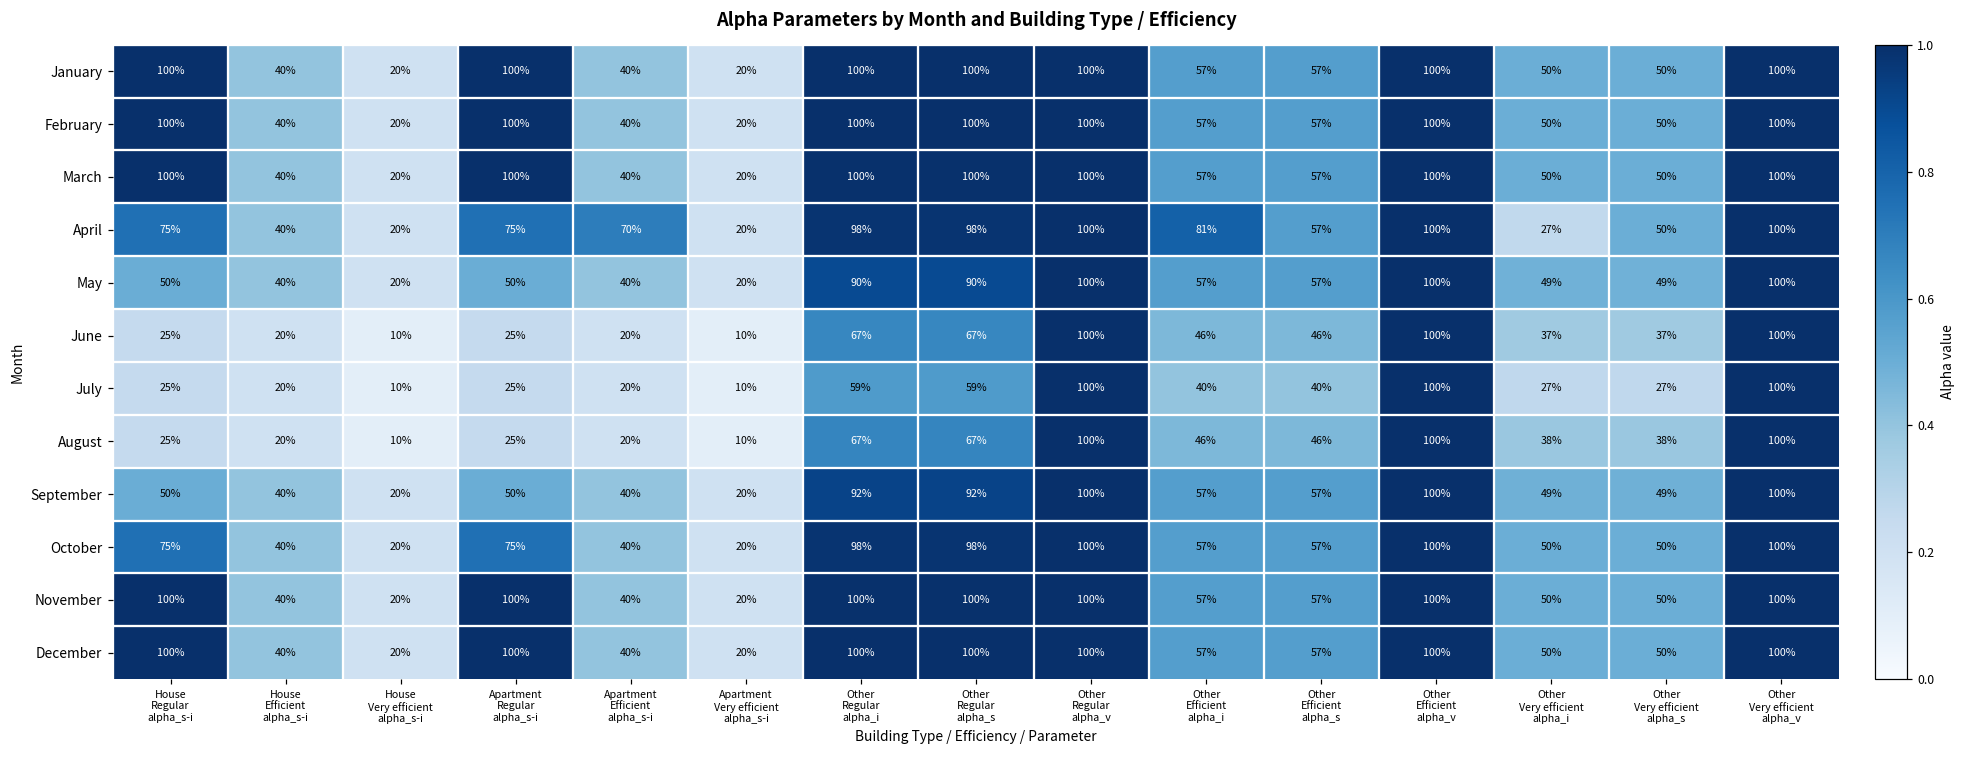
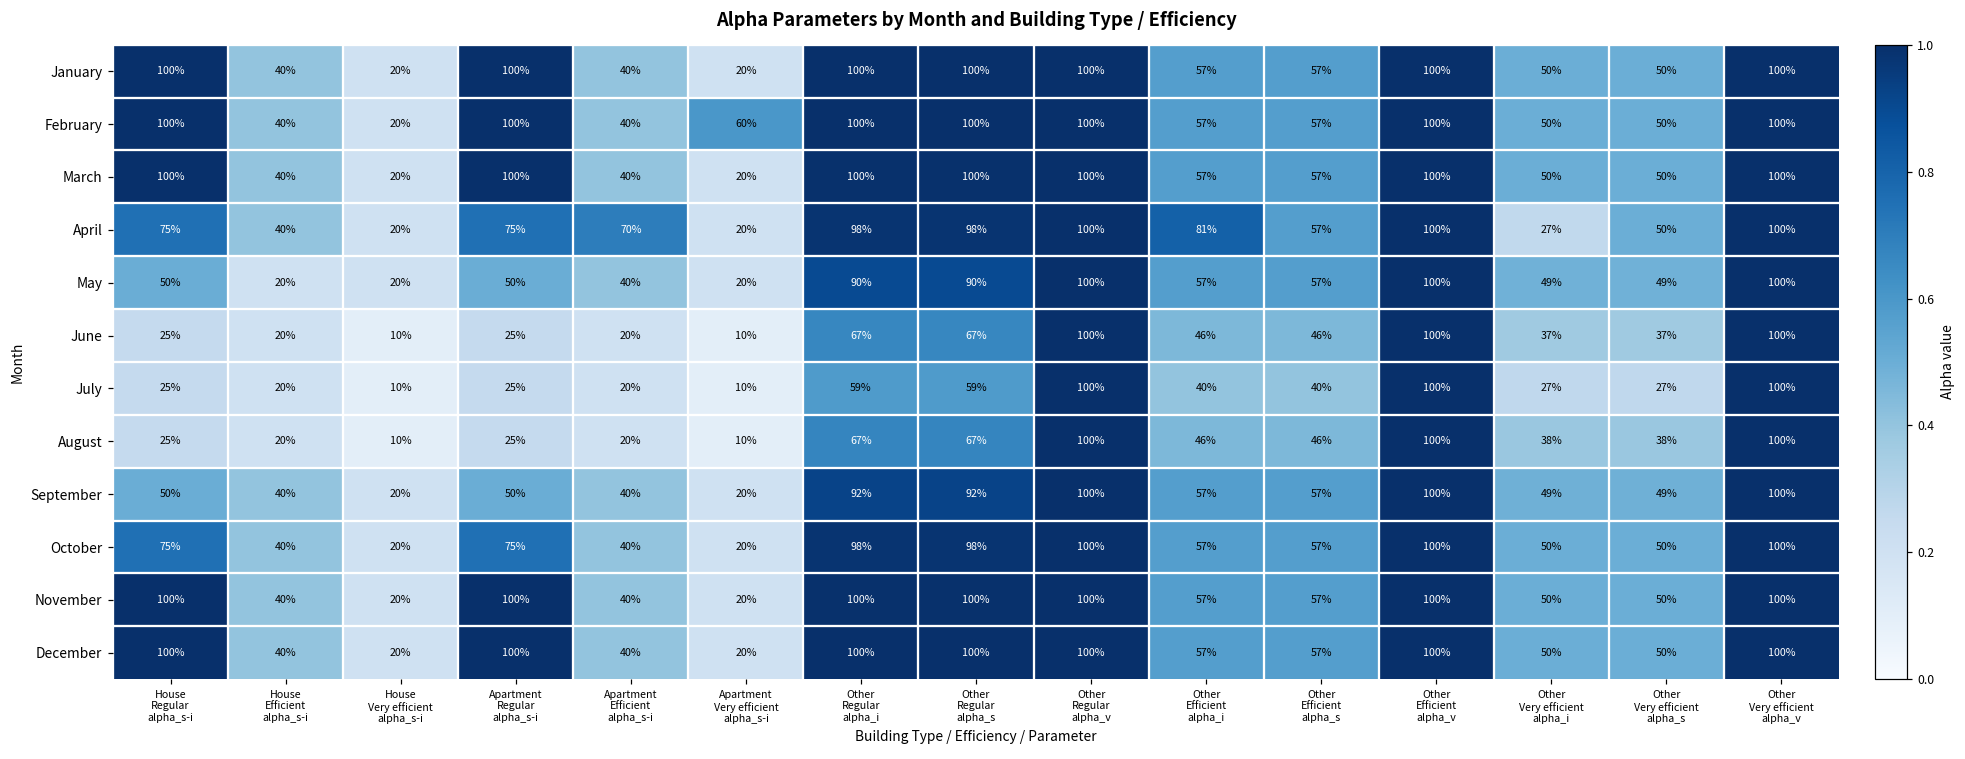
  {
    "January": {
      "House Regular alpha_s-i": "100%",
      "House Efficient alpha_s-i": "40%",
      "House Very efficient alpha_s-i": "20%",
      "Apartment Regular alpha_s-i": "100%",
      "Apartment Efficient alpha_s-i": "40%",
      "Apartment Very efficient alpha_s-i": "20%",
      "Other Regular alpha_i": "100%",
      "Other Regular alpha_s": "100%",
      "Other Regular alpha_v": "100%",
      "Other Efficient alpha_i": "57%",
      "Other Efficient alpha_s": "57%",
      "Other Efficient alpha_v": "100%",
      "Other Very efficient alpha_i": "50%",
      "Other Very efficient alpha_s": "50%",
      "Other Very efficient alpha_v": "100%"
    },
    "February": {
      "House Regular alpha_s-i": "100%",
      "House Efficient alpha_s-i": "40%",
      "House Very efficient alpha_s-i": "20%",
      "Apartment Regular alpha_s-i": "100%",
      "Apartment Efficient alpha_s-i": "40%",
-     "Apartment Very efficient alpha_s-i": "20%",
+     "Apartment Very efficient alpha_s-i": "60%",
      "Other Regular alpha_i": "100%",
      "Other Regular alpha_s": "100%",
      "Other Regular alpha_v": "100%",
      "Other Efficient alpha_i": "57%",
      "Other Efficient alpha_s": "57%",
      "Other Efficient alpha_v": "100%",
      "Other Very efficient alpha_i": "50%",
      "Other Very efficient alpha_s": "50%",
      "Other Very efficient alpha_v": "100%"
    },
    "March": {
      "House Regular alpha_s-i": "100%",
      "House Efficient alpha_s-i": "40%",
      "House Very efficient alpha_s-i": "20%",
      "Apartment Regular alpha_s-i": "100%",
      "Apartment Efficient alpha_s-i": "40%",
      "Apartment Very efficient alpha_s-i": "20%",
      "Other Regular alpha_i": "100%",
      "Other Regular alpha_s": "100%",
      "Other Regular alpha_v": "100%",
      "Other Efficient alpha_i": "57%",
      "Other Efficient alpha_s": "57%",
      "Other Efficient alpha_v": "100%",
      "Other Very efficient alpha_i": "50%",
      "Other Very efficient alpha_s": "50%",
      "Other Very efficient alpha_v": "100%"
    },
    "April": {
      "House Regular alpha_s-i": "75%",
      "House Efficient alpha_s-i": "40%",
      "House Very efficient alpha_s-i": "20%",
      "Apartment Regular alpha_s-i": "75%",
      "Apartment Efficient alpha_s-i": "70%",
      "Apartment Very efficient alpha_s-i": "20%",
      "Other Regular alpha_i": "98%",
      "Other Regular alpha_s": "98%",
      "Other Regular alpha_v": "100%",
      "Other Efficient alpha_i": "81%",
      "Other Efficient alpha_s": "57%",
      "Other Efficient alpha_v": "100%",
      "Other Very efficient alpha_i": "27%",
      "Other Very efficient alpha_s": "50%",
      "Other Very efficient alpha_v": "100%"
    },
    "May": {
      "House Regular alpha_s-i": "50%",
-     "House Efficient alpha_s-i": "40%",
+     "House Efficient alpha_s-i": "20%",
      "House Very efficient alpha_s-i": "20%",
      "Apartment Regular alpha_s-i": "50%",
      "Apartment Efficient alpha_s-i": "40%",
      "Apartment Very efficient alpha_s-i": "20%",
      "Other Regular alpha_i": "90%",
      "Other Regular alpha_s": "90%",
      "Other Regular alpha_v": "100%",
      "Other Efficient alpha_i": "57%",
      "Other Efficient alpha_s": "57%",
      "Other Efficient alpha_v": "100%",
      "Other Very efficient alpha_i": "49%",
      "Other Very efficient alpha_s": "49%",
      "Other Very efficient alpha_v": "100%"
    },
    "June": {
      "House Regular alpha_s-i": "25%",
      "House Efficient alpha_s-i": "20%",
      "House Very efficient alpha_s-i": "10%",
      "Apartment Regular alpha_s-i": "25%",
      "Apartment Efficient alpha_s-i": "20%",
      "Apartment Very efficient alpha_s-i": "10%",
      "Other Regular alpha_i": "67%",
      "Other Regular alpha_s": "67%",
      "Other Regular alpha_v": "100%",
      "Other Efficient alpha_i": "46%",
      "Other Efficient alpha_s": "46%",
      "Other Efficient alpha_v": "100%",
      "Other Very efficient alpha_i": "37%",
      "Other Very efficient alpha_s": "37%",
      "Other Very efficient alpha_v": "100%"
    },
    "July": {
      "House Regular alpha_s-i": "25%",
      "House Efficient alpha_s-i": "20%",
      "House Very efficient alpha_s-i": "10%",
      "Apartment Regular alpha_s-i": "25%",
      "Apartment Efficient alpha_s-i": "20%",
      "Apartment Very efficient alpha_s-i": "10%",
      "Other Regular alpha_i": "59%",
      "Other Regular alpha_s": "59%",
      "Other Regular alpha_v": "100%",
      "Other Efficient alpha_i": "40%",
      "Other Efficient alpha_s": "40%",
      "Other Efficient alpha_v": "100%",
      "Other Very efficient alpha_i": "27%",
      "Other Very efficient alpha_s": "27%",
      "Other Very efficient alpha_v": "100%"
    },
    "August": {
      "House Regular alpha_s-i": "25%",
      "House Efficient alpha_s-i": "20%",
      "House Very efficient alpha_s-i": "10%",
      "Apartment Regular alpha_s-i": "25%",
      "Apartment Efficient alpha_s-i": "20%",
      "Apartment Very efficient alpha_s-i": "10%",
      "Other Regular alpha_i": "67%",
      "Other Regular alpha_s": "67%",
      "Other Regular alpha_v": "100%",
      "Other Efficient alpha_i": "46%",
      "Other Efficient alpha_s": "46%",
      "Other Efficient alpha_v": "100%",
      "Other Very efficient alpha_i": "38%",
      "Other Very efficient alpha_s": "38%",
      "Other Very efficient alpha_v": "100%"
    },
    "September": {
      "House Regular alpha_s-i": "50%",
      "House Efficient alpha_s-i": "40%",
      "House Very efficient alpha_s-i": "20%",
      "Apartment Regular alpha_s-i": "50%",
      "Apartment Efficient alpha_s-i": "40%",
      "Apartment Very efficient alpha_s-i": "20%",
      "Other Regular alpha_i": "92%",
      "Other Regular alpha_s": "92%",
      "Other Regular alpha_v": "100%",
      "Other Efficient alpha_i": "57%",
      "Other Efficient alpha_s": "57%",
      "Other Efficient alpha_v": "100%",
      "Other Very efficient alpha_i": "49%",
      "Other Very efficient alpha_s": "49%",
      "Other Very efficient alpha_v": "100%"
    },
    "October": {
      "House Regular alpha_s-i": "75%",
      "House Efficient alpha_s-i": "40%",
      "House Very efficient alpha_s-i": "20%",
      "Apartment Regular alpha_s-i": "75%",
      "Apartment Efficient alpha_s-i": "40%",
      "Apartment Very efficient alpha_s-i": "20%",
      "Other Regular alpha_i": "98%",
      "Other Regular alpha_s": "98%",
      "Other Regular alpha_v": "100%",
      "Other Efficient alpha_i": "57%",
      "Other Efficient alpha_s": "57%",
      "Other Efficient alpha_v": "100%",
      "Other Very efficient alpha_i": "50%",
      "Other Very efficient alpha_s": "50%",
      "Other Very efficient alpha_v": "100%"
    },
    "November": {
      "House Regular alpha_s-i": "100%",
      "House Efficient alpha_s-i": "40%",
      "House Very efficient alpha_s-i": "20%",
      "Apartment Regular alpha_s-i": "100%",
      "Apartment Efficient alpha_s-i": "40%",
      "Apartment Very efficient alpha_s-i": "20%",
      "Other Regular alpha_i": "100%",
      "Other Regular alpha_s": "100%",
      "Other Regular alpha_v": "100%",
      "Other Efficient alpha_i": "57%",
      "Other Efficient alpha_s": "57%",
      "Other Efficient alpha_v": "100%",
      "Other Very efficient alpha_i": "50%",
      "Other Very efficient alpha_s": "50%",
      "Other Very efficient alpha_v": "100%"
    },
    "December": {
      "House Regular alpha_s-i": "100%",
      "House Efficient alpha_s-i": "40%",
      "House Very efficient alpha_s-i": "20%",
      "Apartment Regular alpha_s-i": "100%",
      "Apartment Efficient alpha_s-i": "40%",
      "Apartment Very efficient alpha_s-i": "20%",
      "Other Regular alpha_i": "100%",
      "Other Regular alpha_s": "100%",
      "Other Regular alpha_v": "100%",
      "Other Efficient alpha_i": "57%",
      "Other Efficient alpha_s": "57%",
      "Other Efficient alpha_v": "100%",
      "Other Very efficient alpha_i": "50%",
      "Other Very efficient alpha_s": "50%",
      "Other Very efficient alpha_v": "100%"
    }
  }
